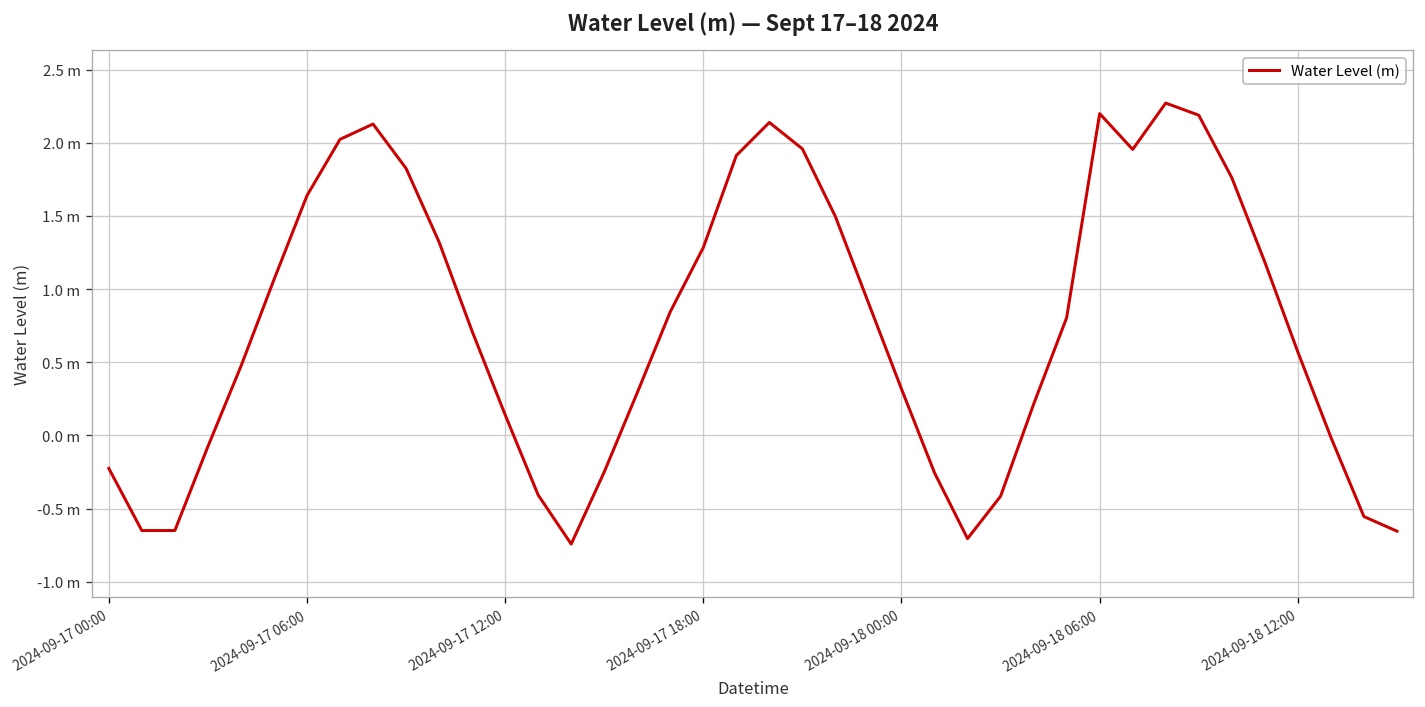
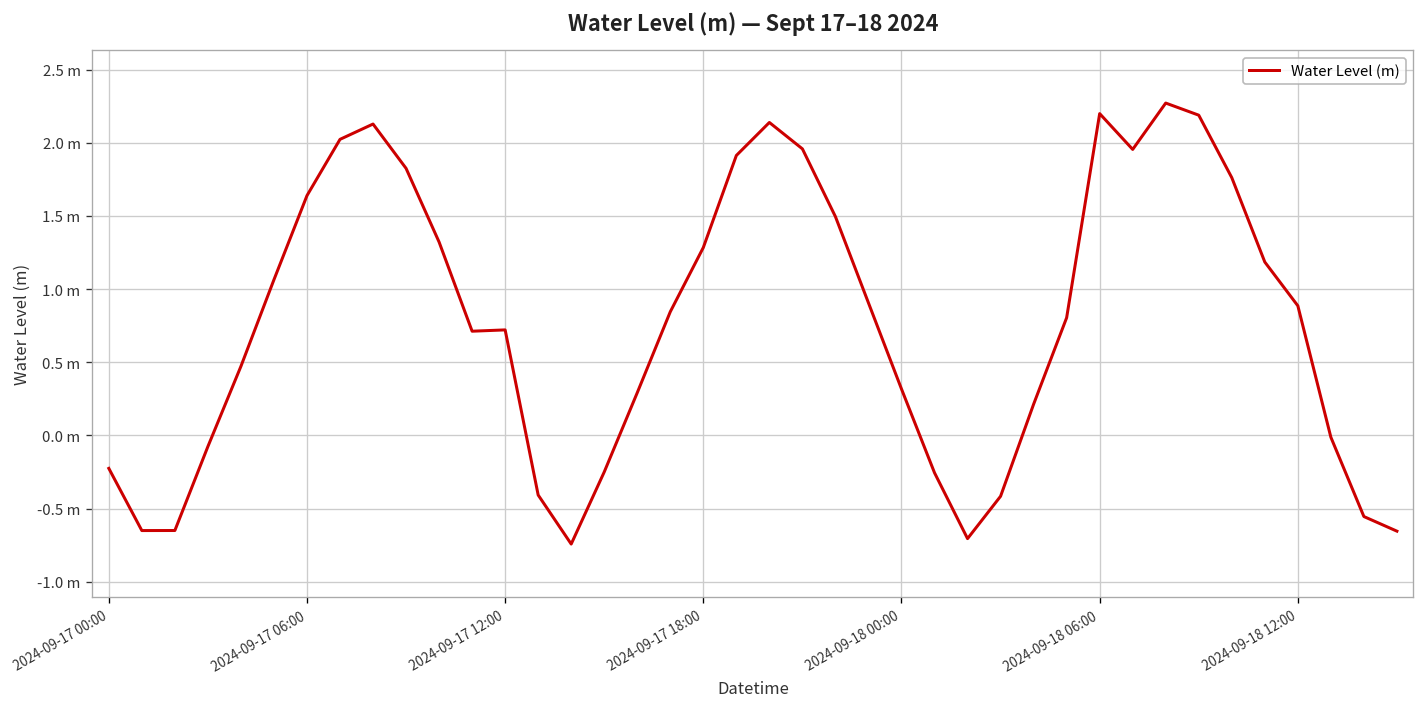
  {
    "2024-09-17 00:00": "-0.23 m",
    "2024-09-17 06:00": "1.64 m",
-   "2024-09-17 12:00": "0.14 m",
+   "2024-09-17 12:00": "0.72 m",
    "2024-09-17 18:00": "1.28 m",
    "2024-09-18 00:00": "0.32 m",
    "2024-09-18 06:00": "2.20 m",
-   "2024-09-18 12:00": "0.57 m"
+   "2024-09-18 12:00": "0.89 m"
  }
